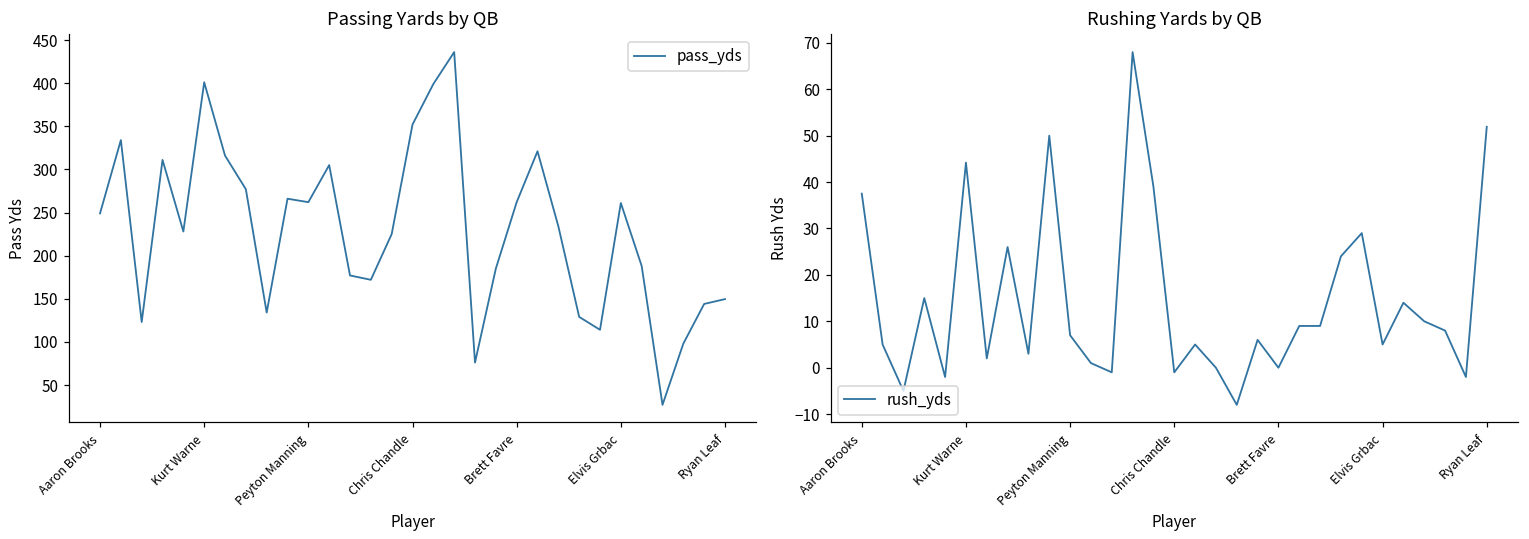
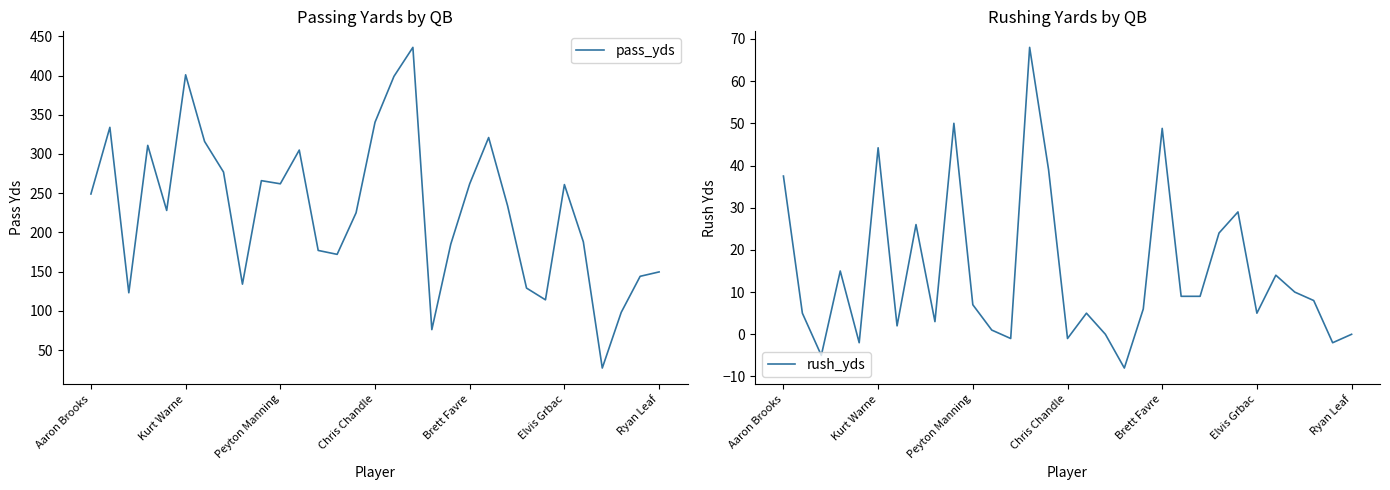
  {
    "Passing Yards by QB": {
      "Aaron Brooks": 250,
      "Kurt Warne": 400,
      "Peyton Manning": 260,
-     "Chris Chandle": 350,
+     "Chris Chandle": 340,
      "Brett Favre": 260,
      "Elvis Grbac": 260,
      "Ryan Leaf": 150
    },
    "Rushing Yards by QB": {
      "Aaron Brooks": 38,
      "Kurt Warne": 44,
      "Peyton Manning": 7,
      "Chris Chandle": -1,
-     "Brett Favre": 0,
+     "Brett Favre": 49,
      "Elvis Grbac": 5,
-     "Ryan Leaf": 52
+     "Ryan Leaf": 0
    }
  }
